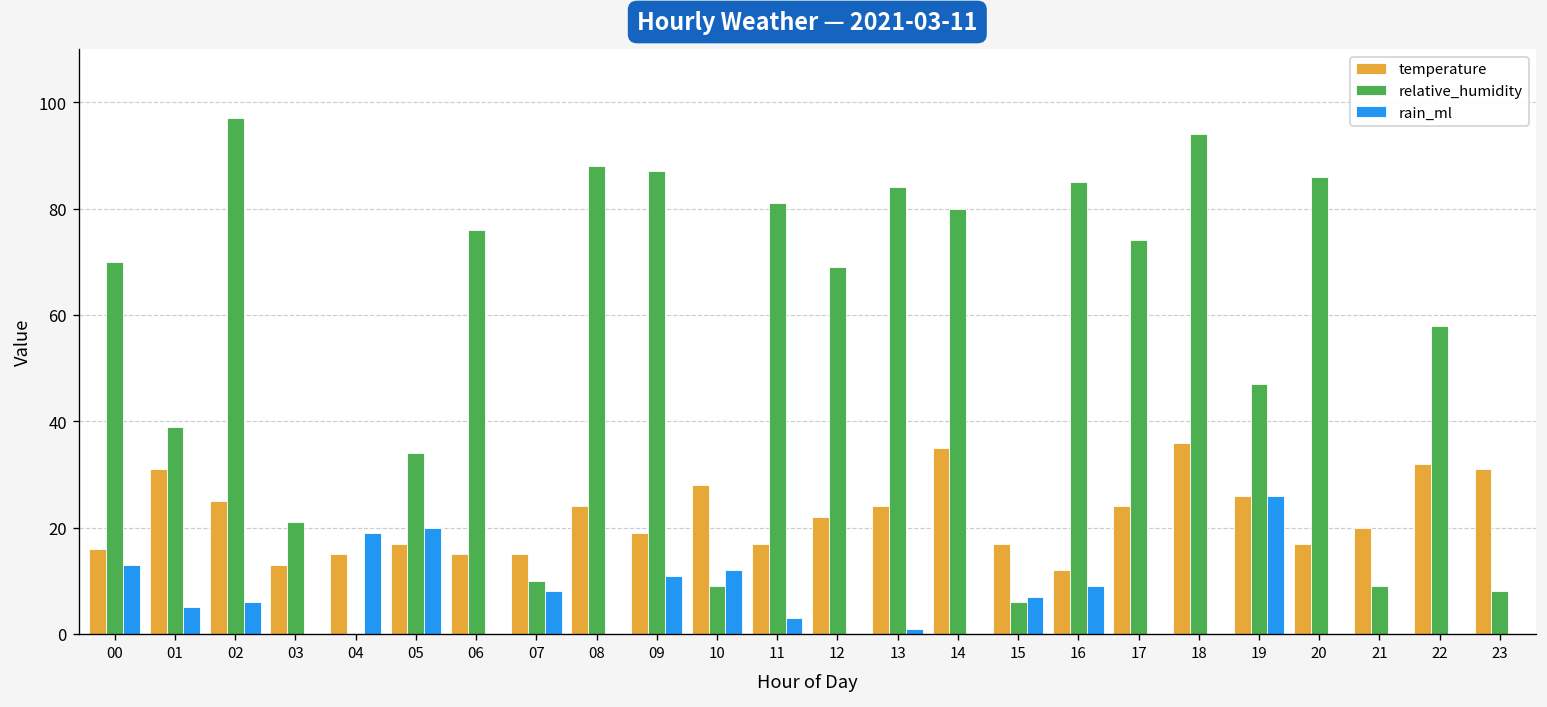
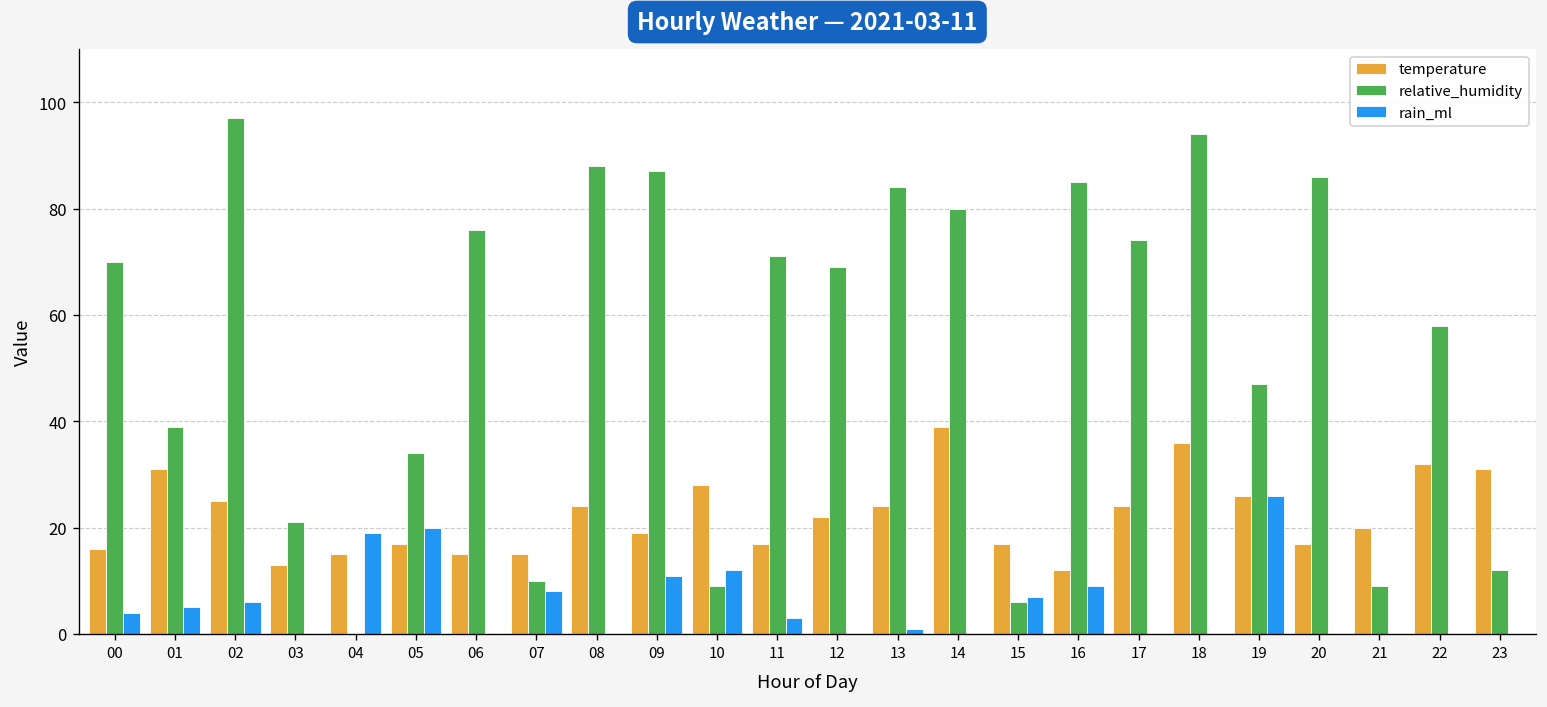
  {
    "temperature": {
      "00": 16,
      "01": 31,
      "02": 25,
      "03": 13,
      "04": 15,
      "05": 17,
      "06": 15,
      "07": 15,
      "08": 24,
      "09": 19,
      "10": 28,
      "11": 17,
      "12": 22,
      "13": 24,
-     "14": 35,
+     "14": 39,
      "15": 17,
      "16": 12,
      "17": 24,
      "18": 36,
      "19": 26,
      "20": 17,
      "21": 20,
      "22": 32,
      "23": 31
    },
    "relative_humidity": {
      "00": 70,
      "01": 39,
      "02": 97,
      "03": 21,
      "04": 0,
      "05": 34,
      "06": 76,
      "07": 10,
      "08": 88,
      "09": 87,
      "10": 9,
-     "11": 81,
+     "11": 71,
      "12": 69,
      "13": 84,
      "14": 80,
      "15": 6,
      "16": 85,
      "17": 74,
      "18": 94,
      "19": 47,
      "20": 86,
      "21": 9,
      "22": 58,
-     "23": 8
+     "23": 12
    },
    "rain_ml": {
-     "00": 13,
+     "00": 4,
      "01": 5,
      "02": 6,
      "03": 0,
      "04": 19,
      "05": 20,
      "06": 0,
      "07": 8,
      "08": 0,
      "09": 11,
      "10": 12,
      "11": 3,
      "12": 0,
      "13": 1,
      "14": 0,
      "15": 7,
      "16": 9,
      "17": 0,
      "18": 0,
      "19": 26,
      "20": 0,
      "21": 0,
      "22": 0,
      "23": 0
    }
  }
